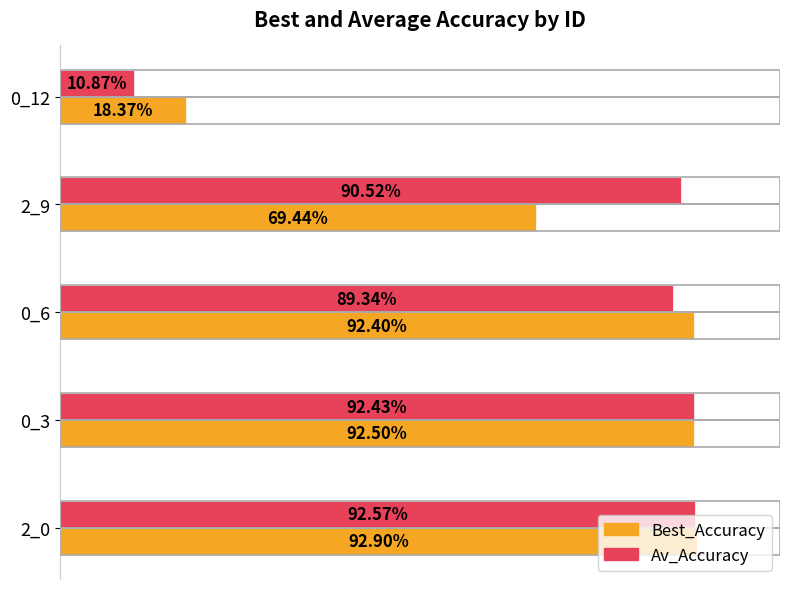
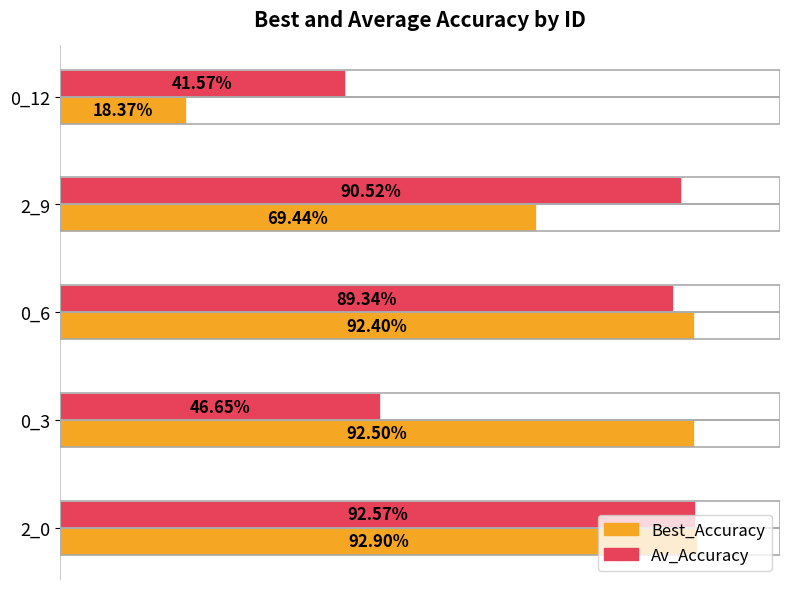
  {
    "Best_Accuracy": {
      "0_12": "18.37%",
      "2_9": "69.44%",
      "0_6": "92.40%",
      "0_3": "92.50%"
    },
    "Av_Accuracy": {
-     "0_12": "10.87%",
+     "0_12": "41.57%",
      "2_9": "90.52%",
      "0_6": "89.34%",
-     "0_3": "92.43%",
+     "0_3": "46.65%",
      "2_0": "92.57%"
    }
  }
